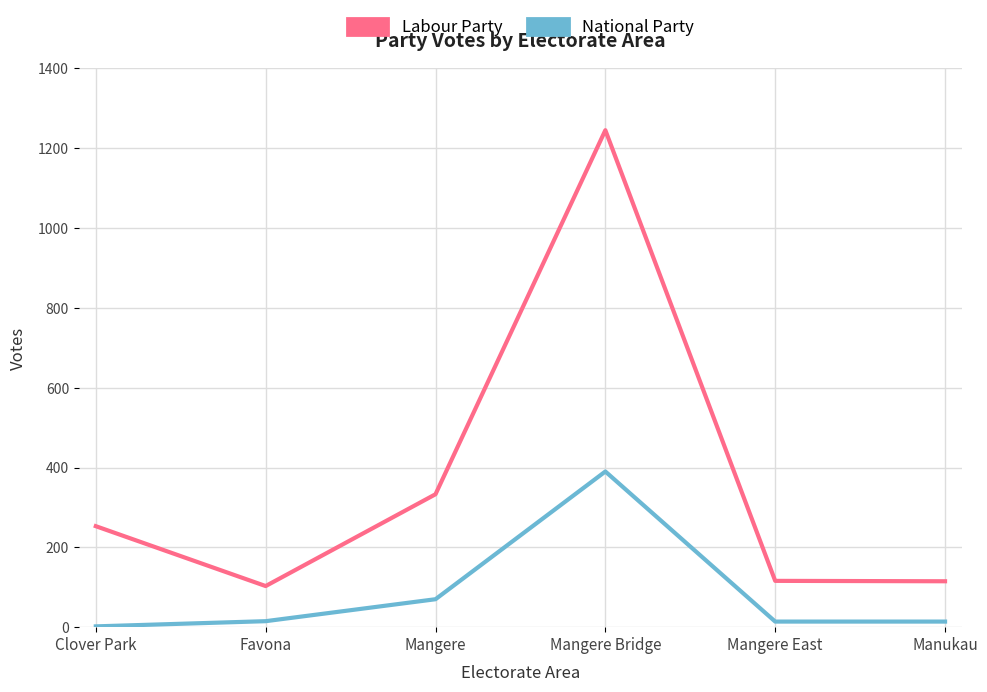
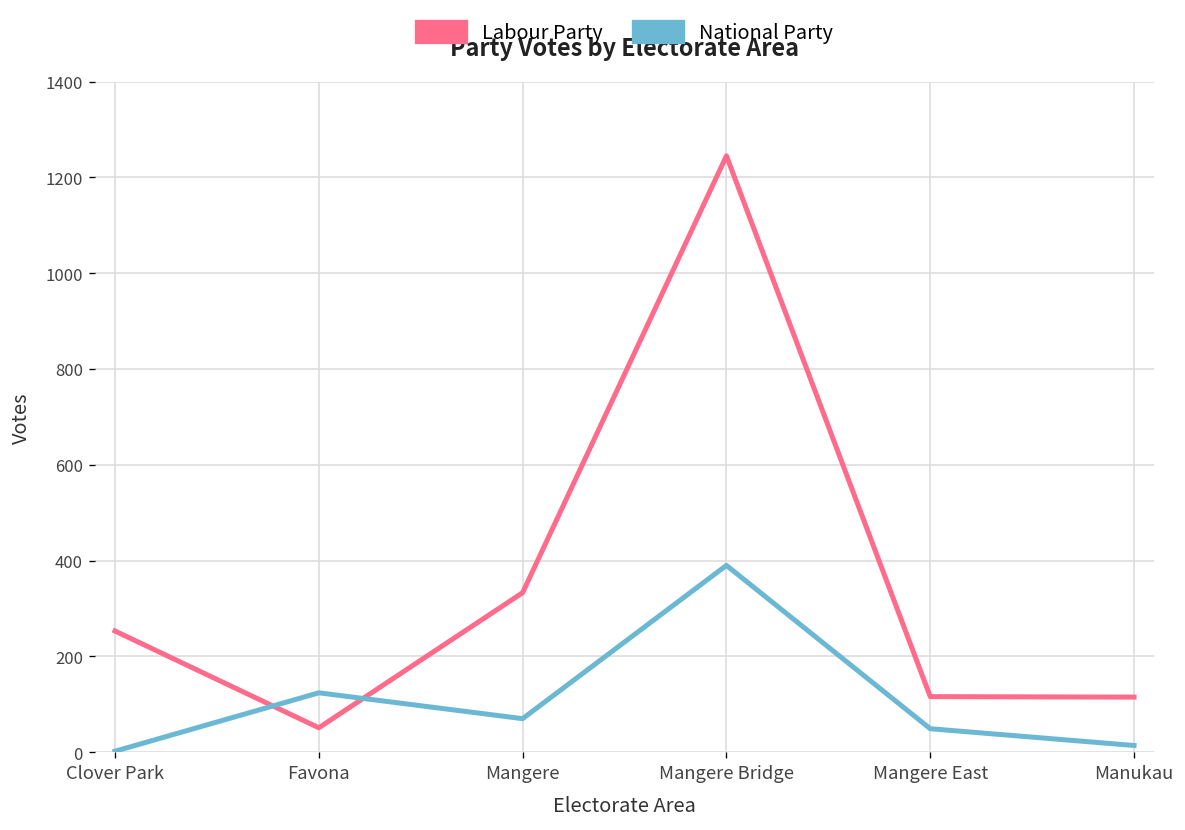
  {
    "Labour Party": {
      "Clover Park": 250,
-     "Favona": 100,
+     "Favona": 50,
      "Mangere": 330,
      "Mangere Bridge": 1250,
      "Mangere East": 120,
      "Manukau": 120
    },
    "National Party": {
      "Clover Park": 0,
-     "Favona": 20,
+     "Favona": 120,
      "Mangere": 70,
      "Mangere Bridge": 390,
-     "Mangere East": 10,
+     "Mangere East": 50,
      "Manukau": 10
    }
  }
